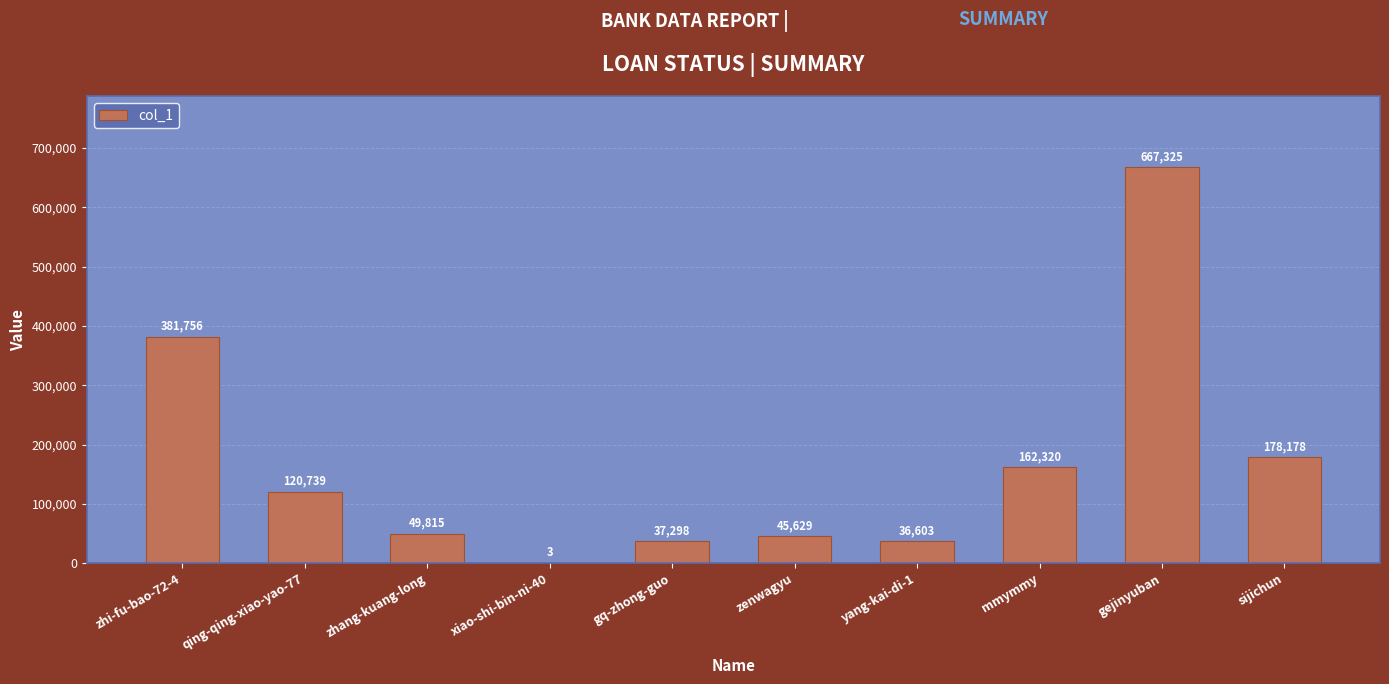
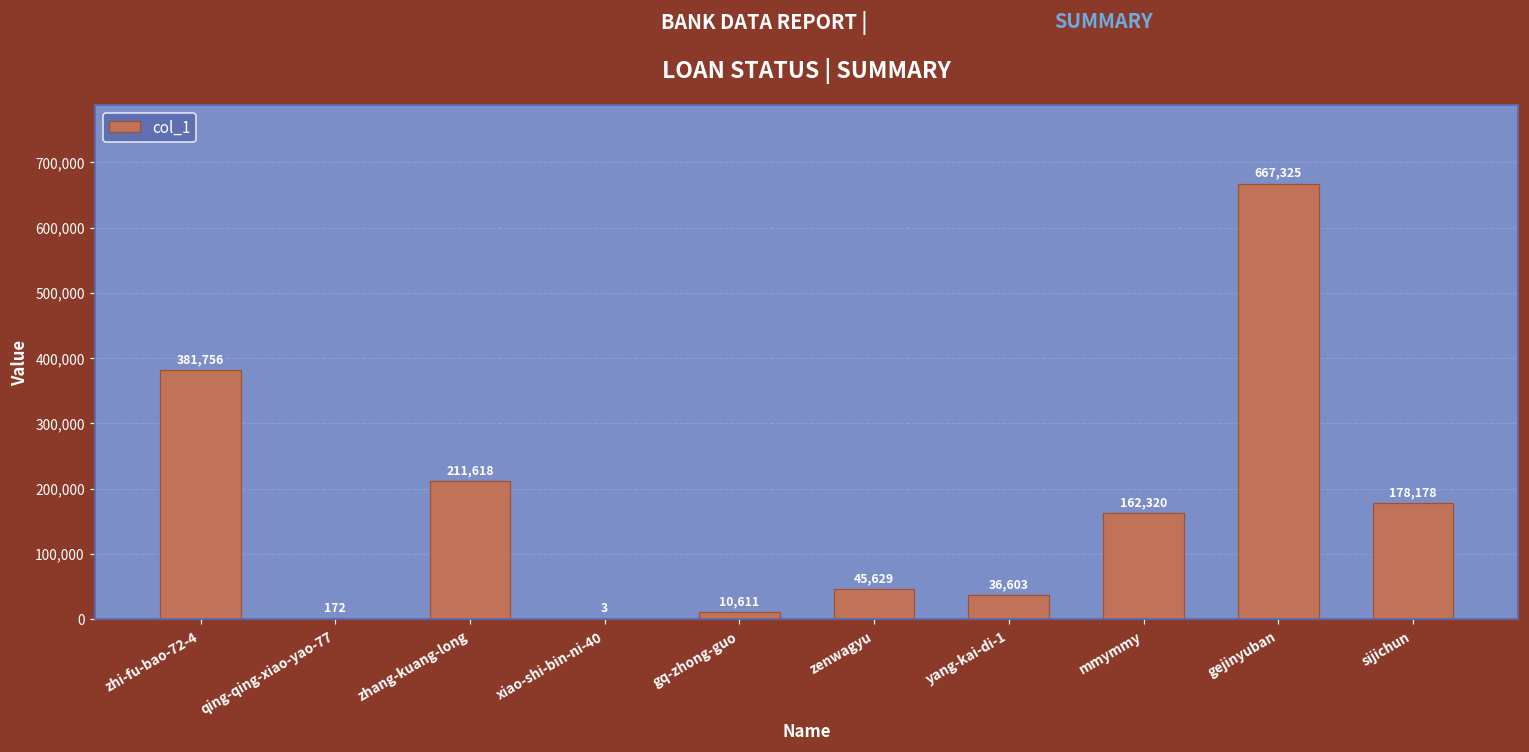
  {
    "zhi-fu-bao-72-4": "381,756",
-   "qing-qing-xiao-yao-77": "120,739",
-   "zhang-kuang-long": "49,815",
+   "qing-qing-xiao-yao-77": "172",
+   "zhang-kuang-long": "211,618",
    "xiao-shi-bin-ni-40": "3",
-   "gq-zhong-guo": "37,298",
+   "gq-zhong-guo": "10,611",
    "zenwagyu": "45,629",
    "yang-kai-di-1": "36,603",
    "mmymmy": "162,320",
    "gejinyuban": "667,325",
    "sijichun": "178,178"
  }
